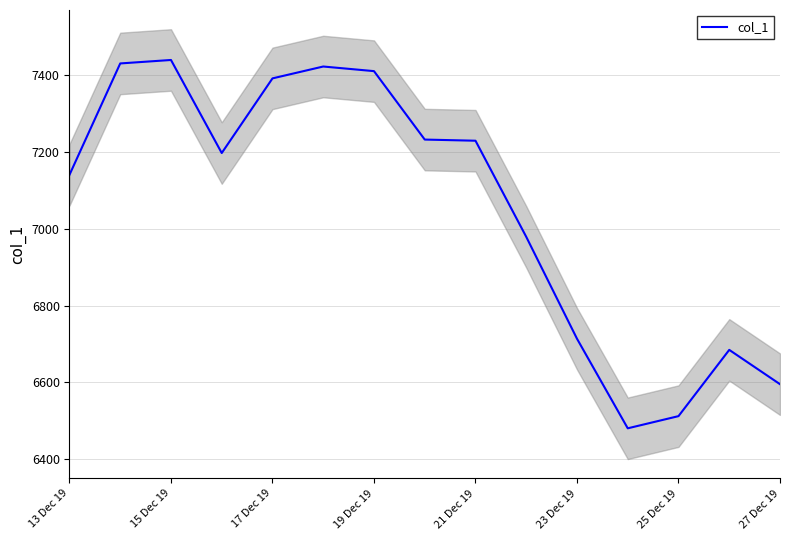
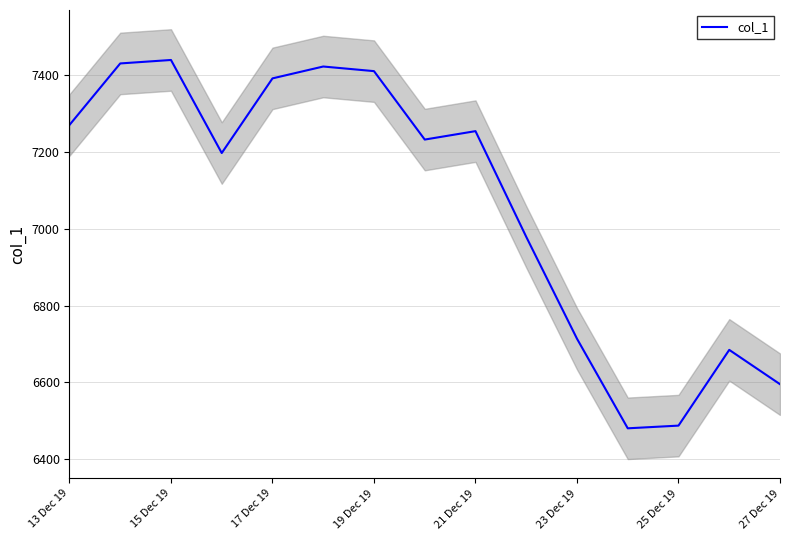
  {
    "col_1": {
-     "13 Dec 19": 7140,
+     "13 Dec 19": 7270,
      "15 Dec 19": 7440,
      "17 Dec 19": 7390,
      "19 Dec 19": 7410,
-     "21 Dec 19": 7230,
+     "21 Dec 19": 7250,
      "23 Dec 19": 6710,
-     "25 Dec 19": 6510,
+     "25 Dec 19": 6490,
      "27 Dec 19": 6600
    }
  }
